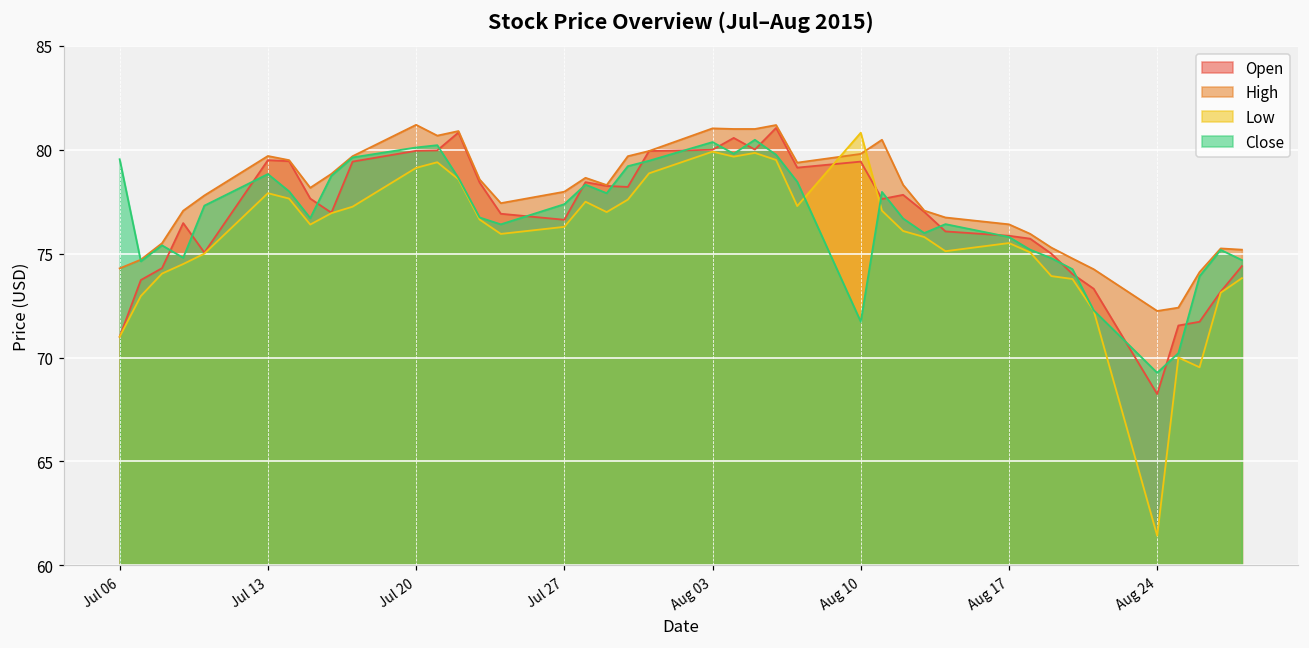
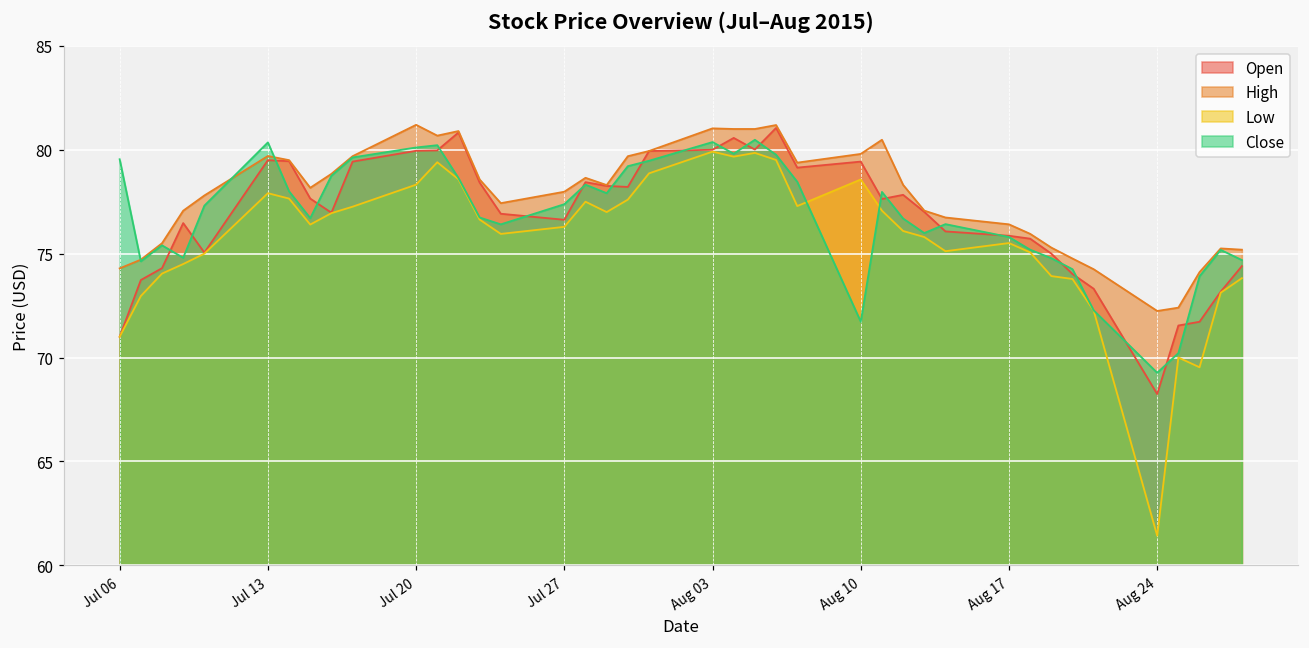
  {
    "Low": {
      "Jul 13": 77.9,
-     "Jul 20": 79.1,
+     "Jul 20": 78.3,
      "Jul 27": 76.3,
-     "Aug 10": 80.8,
+     "Aug 10": 78.6,
      "Aug 17": 75.5,
      "Aug 24": 61.4
    },
    "Close": {
      "Jul 06": 79.5,
-     "Jul 13": 78.8,
+     "Jul 13": 80.4,
      "Jul 20": 80.1,
      "Jul 27": 77.4,
      "Aug 03": 80.4,
      "Aug 10": 71.7,
      "Aug 24": 69.3
    }
  }
